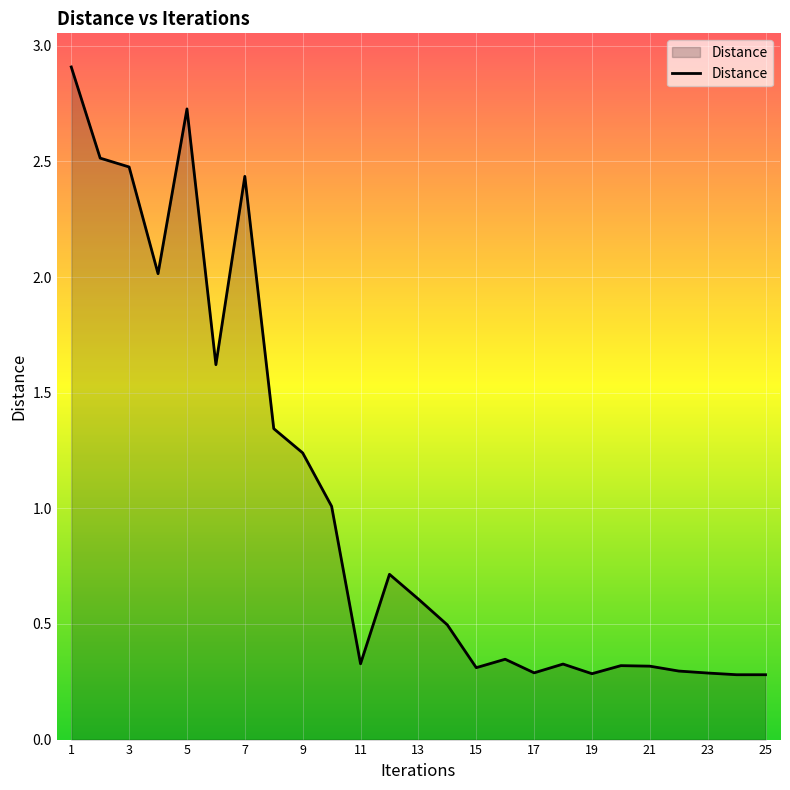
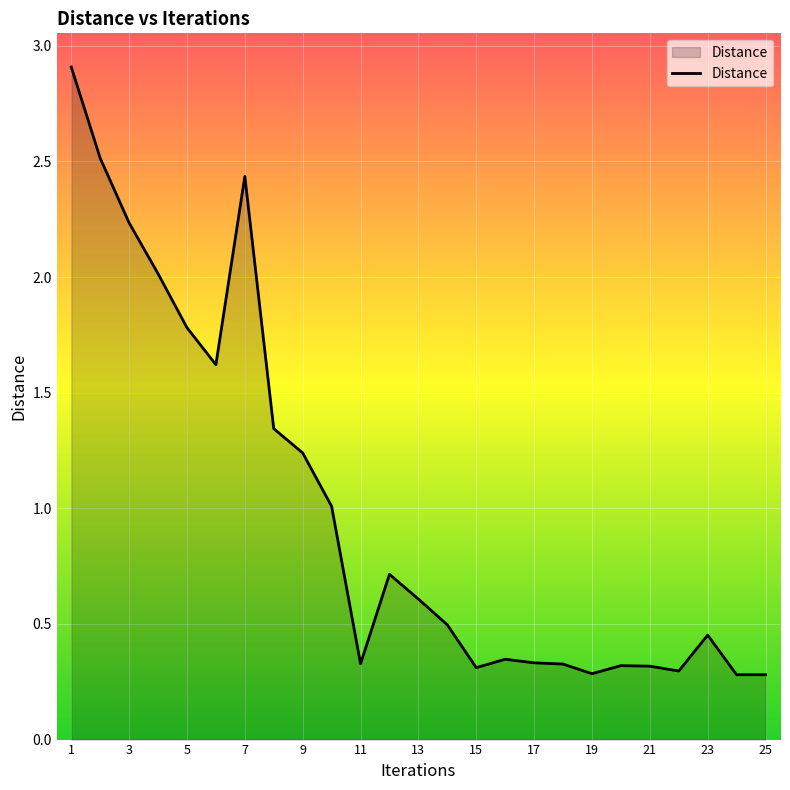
  {
    "1": 2.91,
-   "3": 2.48,
-   "5": 2.73,
+   "3": 2.23,
+   "5": 1.78,
    "7": 2.44,
    "9": 1.24,
    "11": 0.33,
    "13": 0.61,
    "15": 0.31,
-   "17": 0.29,
+   "17": 0.33,
    "19": 0.28,
    "21": 0.32,
-   "23": 0.29,
+   "23": 0.45,
    "25": 0.28
  }
